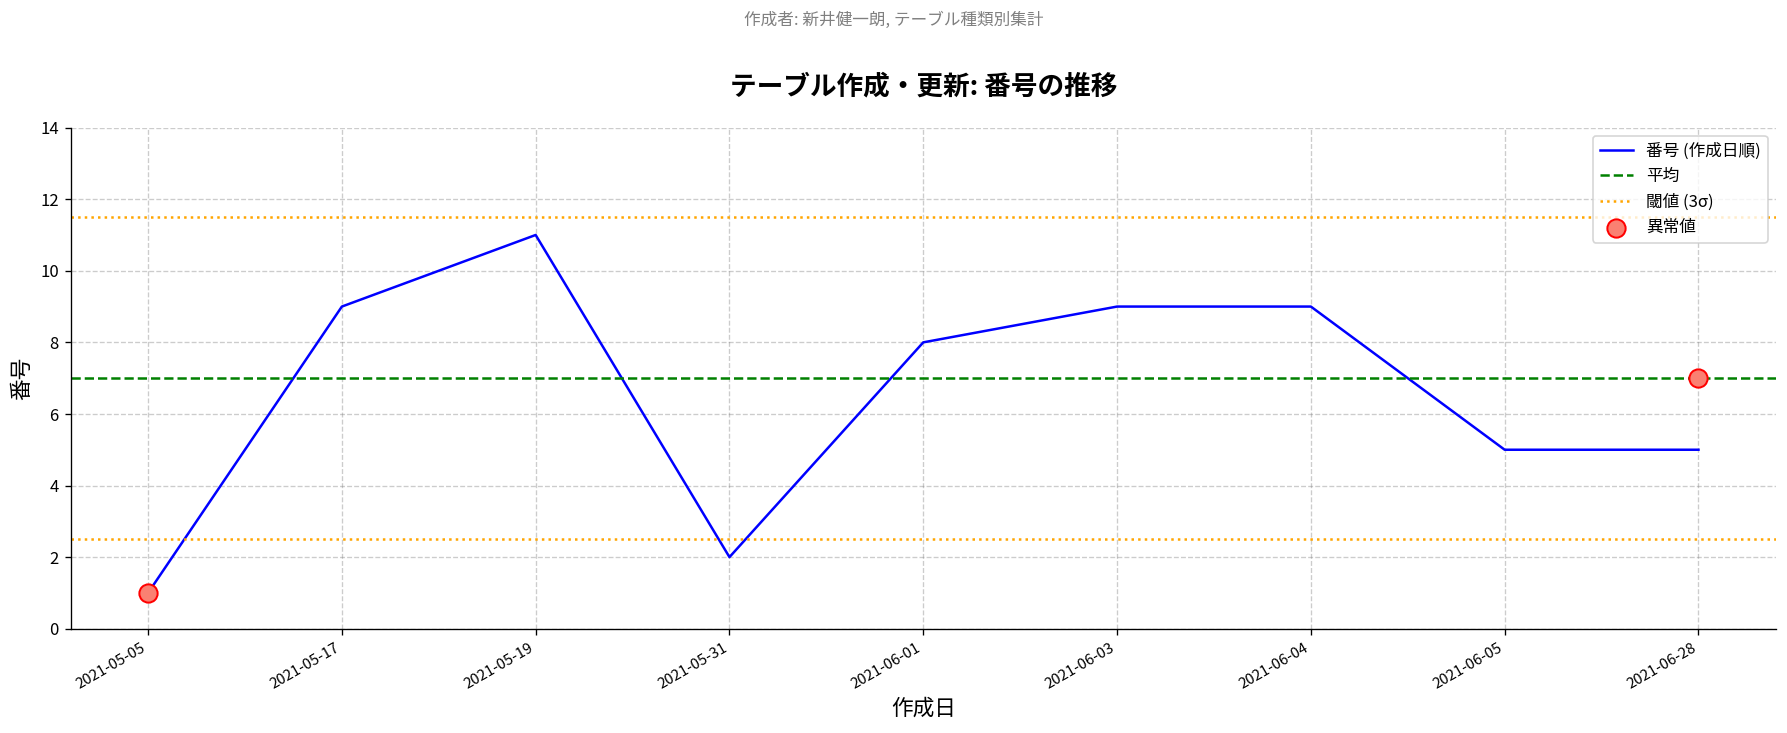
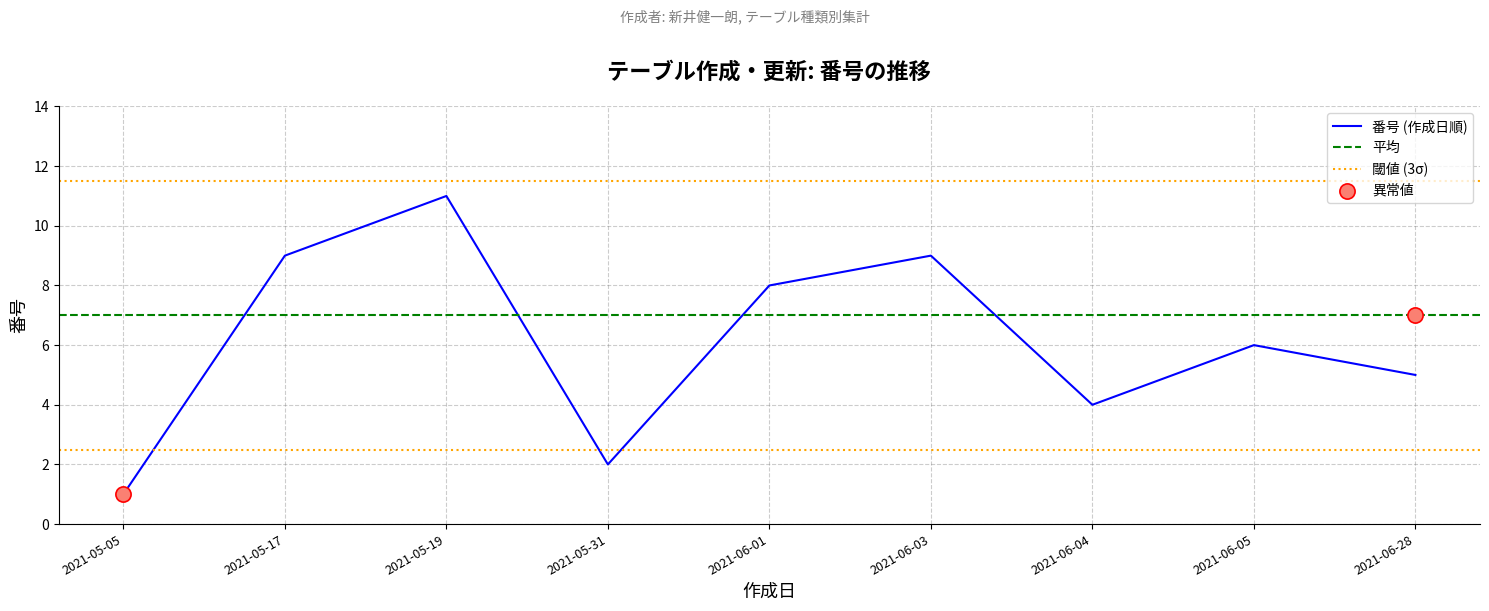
  {
    "番号 (作成日順)": {
      "2021-05-17": 9,
      "2021-05-19": 11,
      "2021-05-31": 2,
      "2021-06-01": 8,
      "2021-06-03": 9,
-     "2021-06-04": 9,
-     "2021-06-05": 5,
+     "2021-06-04": 4,
+     "2021-06-05": 6,
      "2021-06-28": 5
    }
  }
